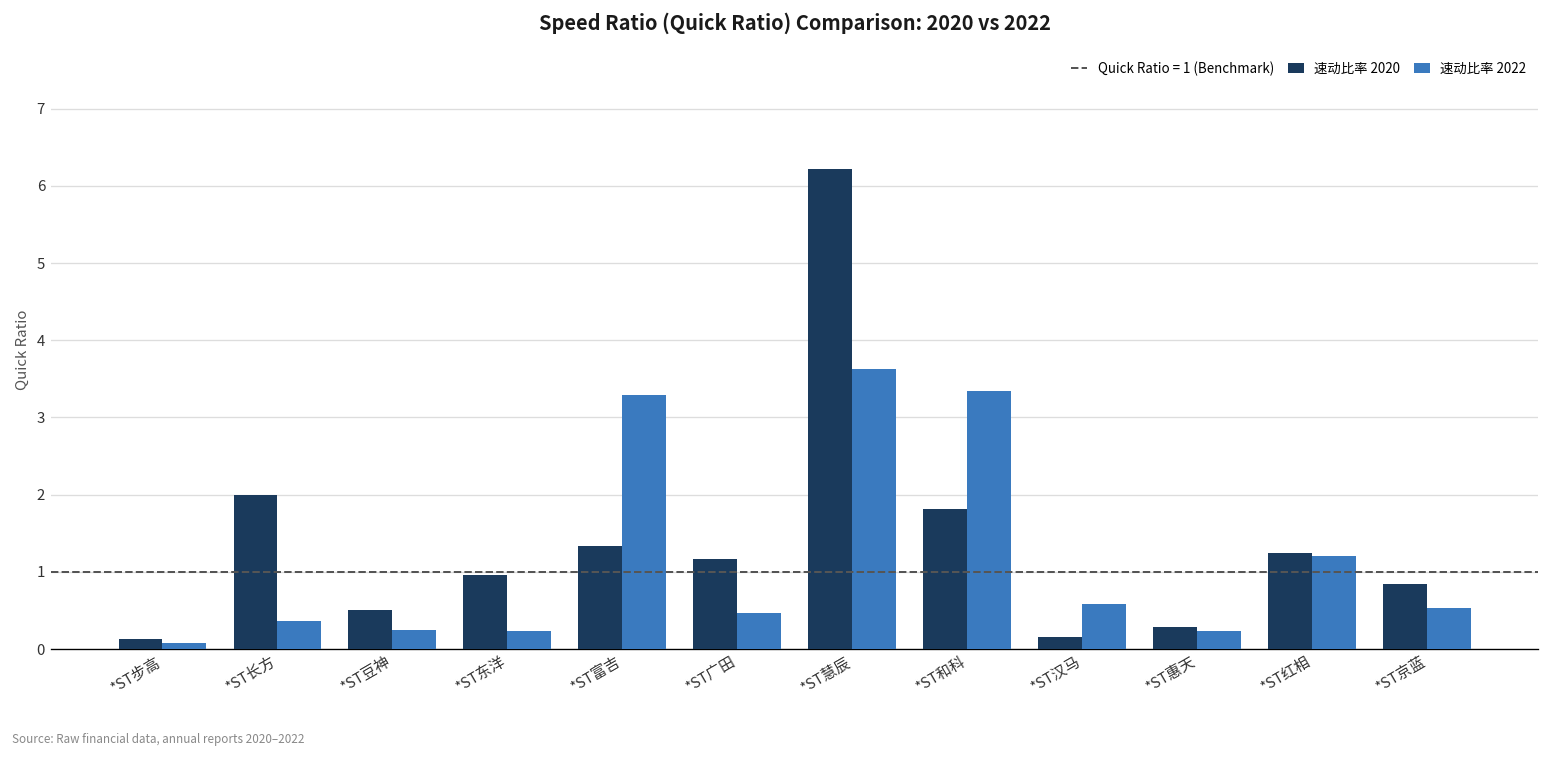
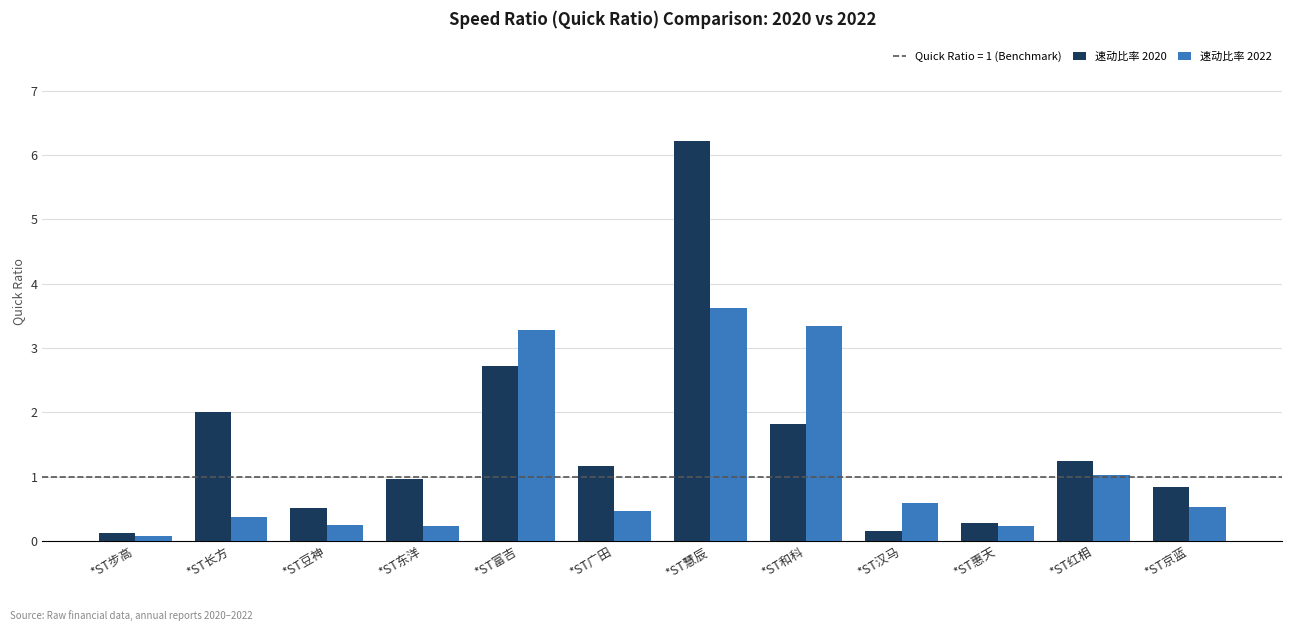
  {
    "速动比率 2020": {
      "*ST步高": 0.1,
      "*ST长方": 2.0,
      "*ST豆神": 0.5,
      "*ST东洋": 1.0,
-     "*ST富吉": 1.3,
+     "*ST富吉": 2.7,
      "*ST广田": 1.2,
      "*ST慧辰": 6.2,
      "*ST和科": 1.8,
      "*ST汉马": 0.2,
      "*ST惠天": 0.3,
      "*ST红相": 1.2,
      "*ST京蓝": 0.8
    },
    "速动比率 2022": {
      "*ST步高": 0.1,
      "*ST长方": 0.4,
      "*ST豆神": 0.2,
      "*ST东洋": 0.2,
      "*ST富吉": 3.3,
      "*ST广田": 0.5,
      "*ST慧辰": 3.6,
      "*ST和科": 3.3,
      "*ST汉马": 0.6,
      "*ST惠天": 0.2,
-     "*ST红相": 1.2,
+     "*ST红相": 1.0,
      "*ST京蓝": 0.5
    }
  }
